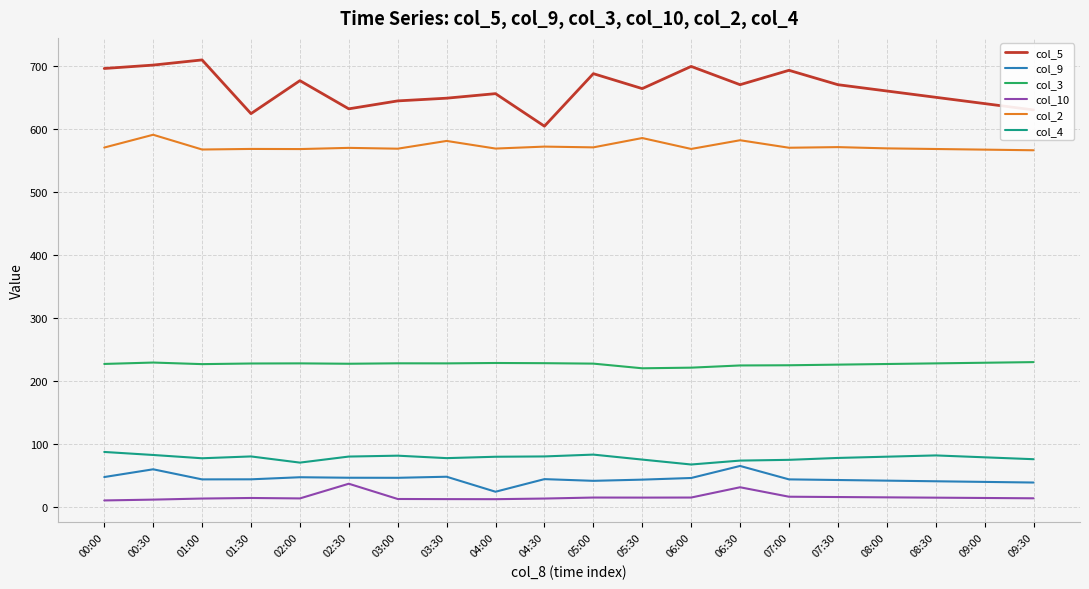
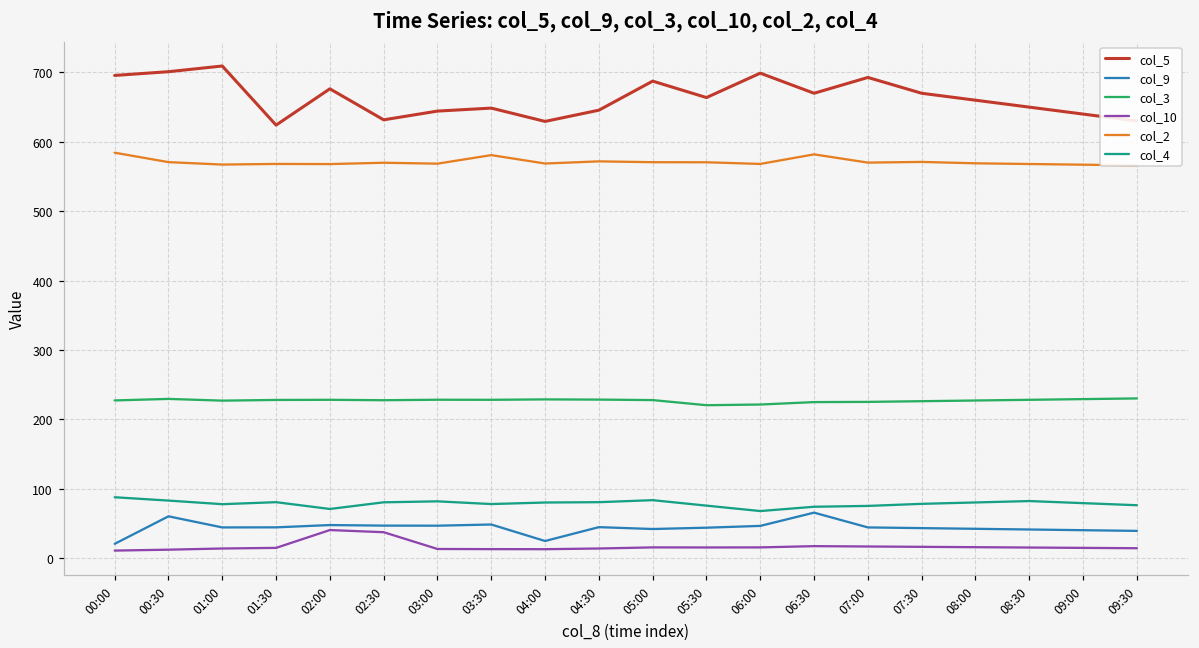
  {
    "col_5": {
      "00:00": 700,
      "00:30": 700,
      "01:00": 710,
      "01:30": 620,
      "02:00": 680,
      "02:30": 630,
      "03:00": 640,
      "03:30": 650,
-     "04:00": 660,
-     "04:30": 600,
+     "04:00": 630,
+     "04:30": 650,
      "05:00": 690,
      "05:30": 660,
      "06:00": 700,
      "06:30": 670,
      "07:00": 690,
      "07:30": 670,
      "08:00": 660,
      "08:30": 650,
      "09:00": 640
    },
    "col_9": {
-     "00:00": 50,
+     "00:00": 20,
      "00:30": 60,
      "01:00": 40,
      "01:30": 40,
      "02:00": 50,
      "02:30": 50,
      "03:00": 50,
      "03:30": 50,
      "04:00": 20,
      "04:30": 40,
      "05:00": 40,
      "05:30": 40,
      "06:00": 50,
      "06:30": 70,
      "07:00": 40,
      "07:30": 40,
      "08:00": 40,
      "08:30": 40,
      "09:00": 40,
      "09:30": 40
    },
    "col_10": {
      "00:00": 10,
      "00:30": 10,
      "01:00": 10,
      "01:30": 10,
-     "02:00": 10,
+     "02:00": 40,
      "02:30": 40,
      "03:00": 10,
      "03:30": 10,
      "04:00": 10,
      "04:30": 10,
      "05:00": 20,
      "05:30": 20,
      "06:00": 20,
-     "06:30": 30,
+     "06:30": 20,
      "07:00": 20,
      "07:30": 20,
      "08:00": 20,
      "08:30": 20,
      "09:00": 10,
      "09:30": 10
    },
    "col_2": {
-     "00:00": 570,
-     "00:30": 590,
+     "00:00": 580,
+     "00:30": 570,
      "01:00": 570,
      "01:30": 570,
      "02:00": 570,
      "02:30": 570,
      "03:00": 570,
      "03:30": 580,
      "04:00": 570,
      "04:30": 570,
      "05:00": 570,
-     "05:30": 590,
+     "05:30": 570,
      "06:00": 570,
      "06:30": 580,
      "07:00": 570,
      "07:30": 570,
      "08:00": 570,
      "08:30": 570,
      "09:00": 570,
      "09:30": 570
    }
  }
